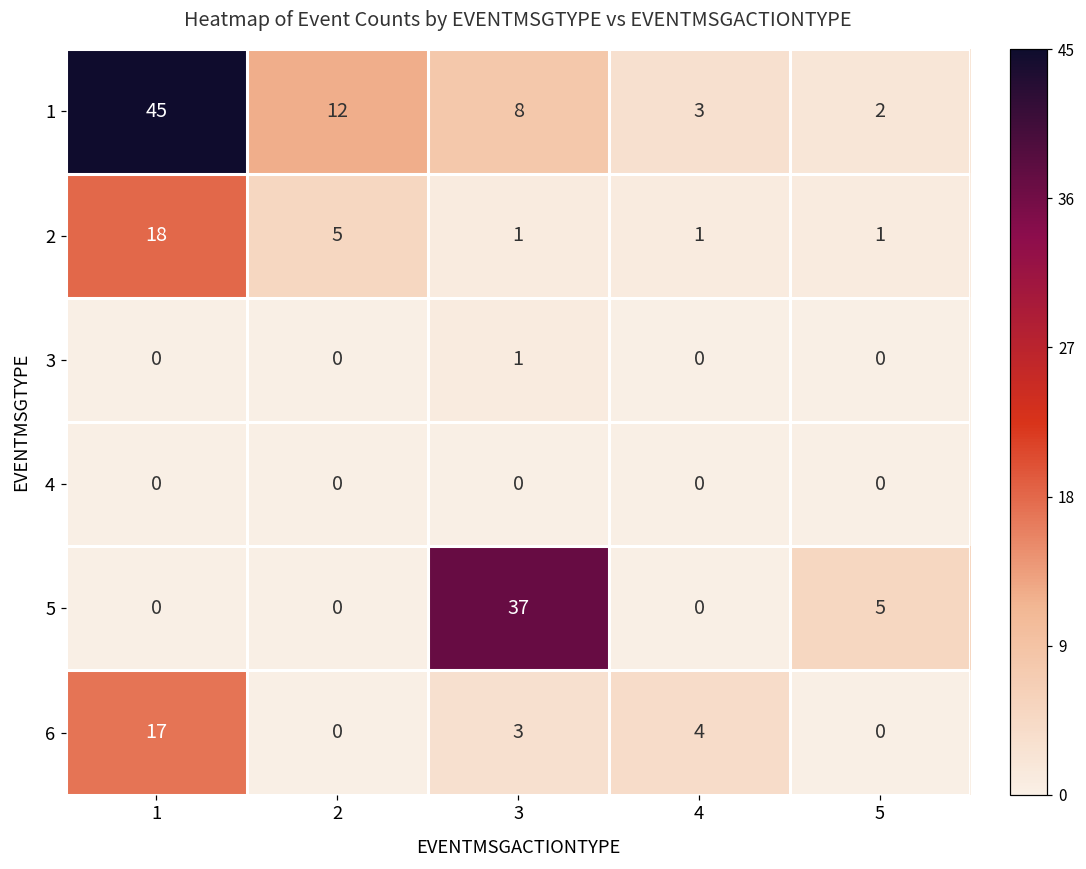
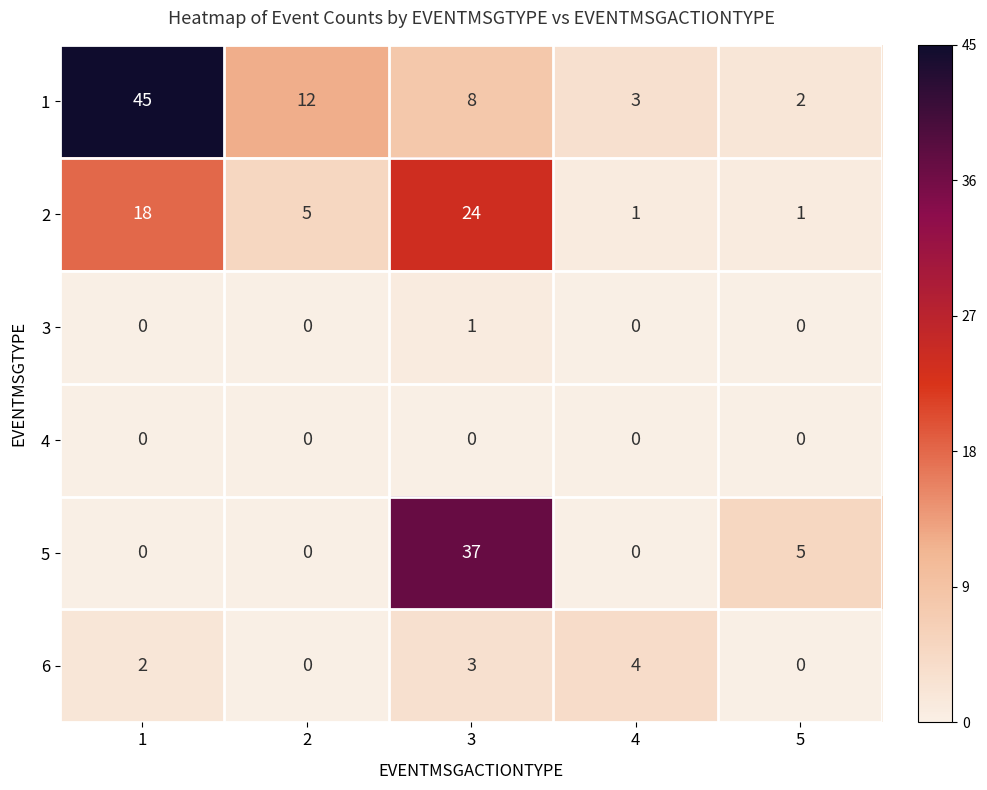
  {
    "1": {
      "1": 45,
      "2": 12,
      "3": 8,
      "4": 3,
      "5": 2
    },
    "2": {
      "1": 18,
      "2": 5,
-     "3": 1,
+     "3": 24,
      "4": 1,
      "5": 1
    },
    "3": {
      "1": 0,
      "2": 0,
      "3": 1,
      "4": 0,
      "5": 0
    },
    "4": {
      "1": 0,
      "2": 0,
      "3": 0,
      "4": 0,
      "5": 0
    },
    "5": {
      "1": 0,
      "2": 0,
      "3": 37,
      "4": 0,
      "5": 5
    },
    "6": {
-     "1": 17,
+     "1": 2,
      "2": 0,
      "3": 3,
      "4": 4,
      "5": 0
    }
  }
